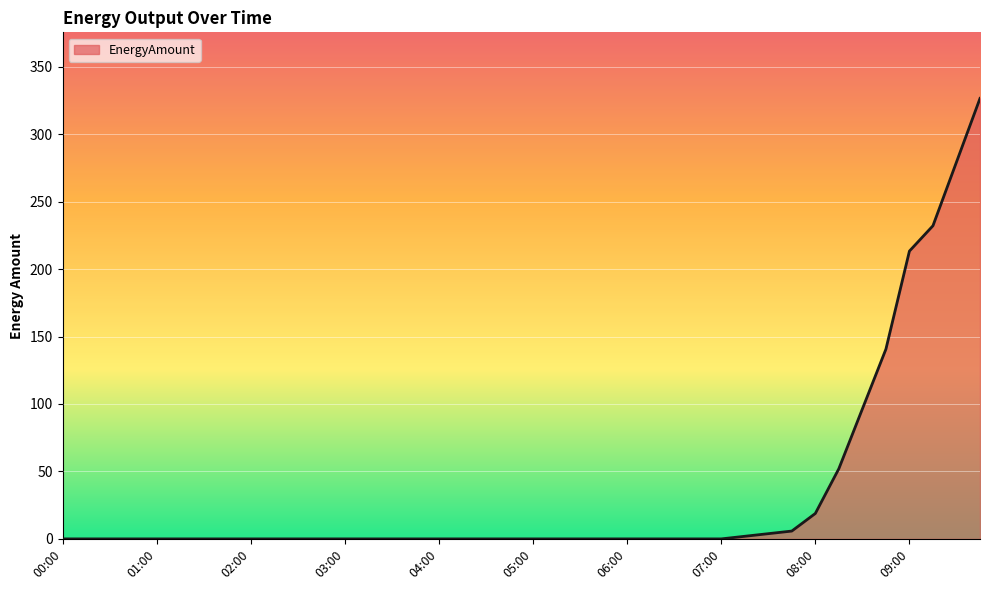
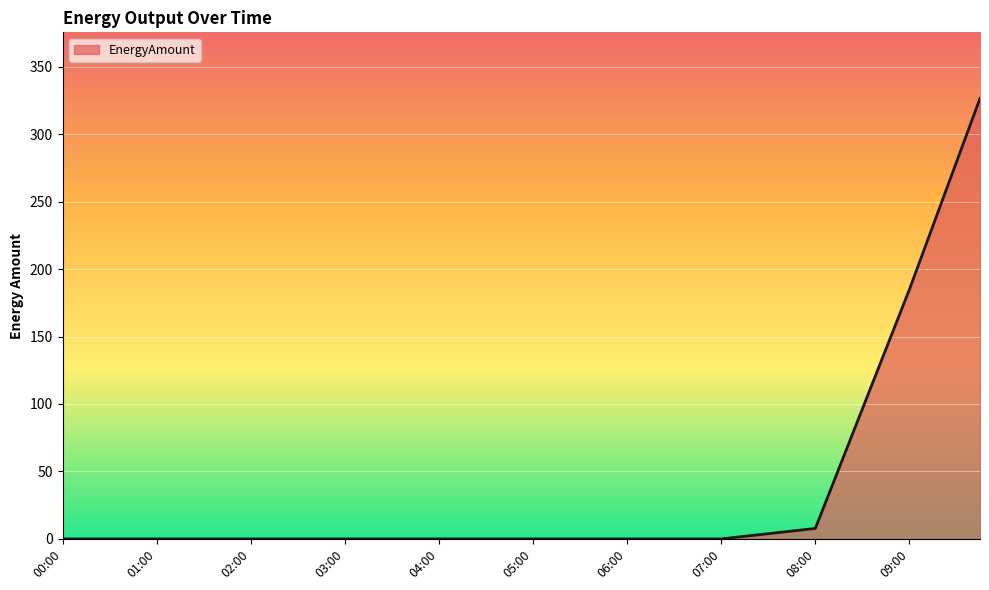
  {
    "00:00": 0,
    "01:00": 0,
    "02:00": 0,
    "03:00": 0,
    "04:00": 0,
    "05:00": 0,
    "06:00": 0,
    "07:00": 0,
-   "08:00": 19,
-   "09:00": 213
+   "08:00": 8,
+   "09:00": 185
  }
